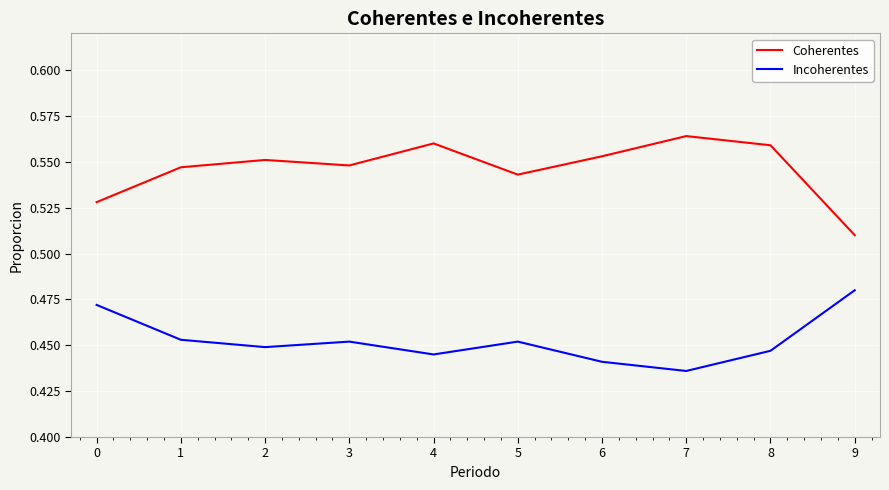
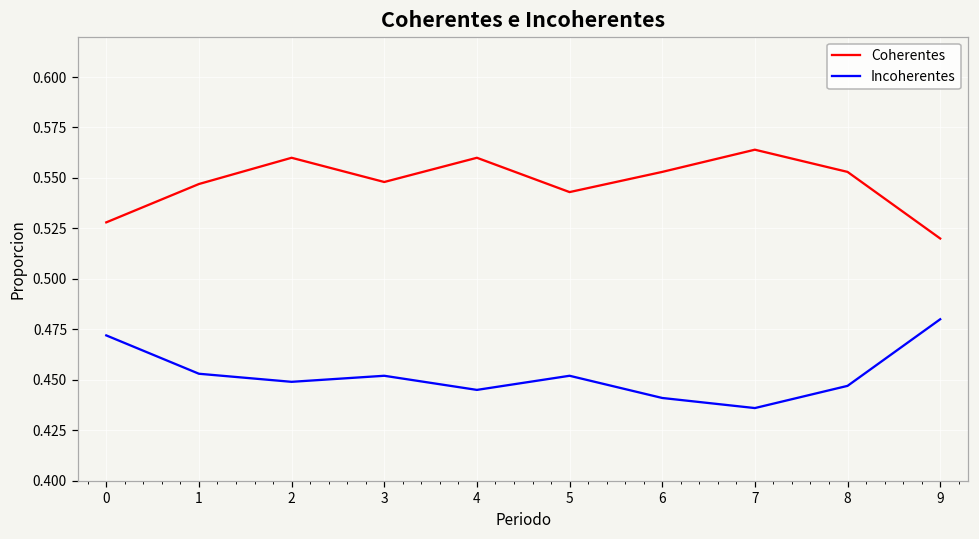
  {
    "Coherentes": {
      "0": 0.528,
      "1": 0.547,
-     "2": 0.551,
+     "2": 0.560,
      "3": 0.548,
      "4": 0.560,
      "5": 0.543,
      "6": 0.553,
      "7": 0.564,
-     "8": 0.559,
-     "9": 0.51
+     "8": 0.553,
+     "9": 0.52
    },
    "Incoherentes": {
      "0": 0.472,
      "1": 0.453,
      "2": 0.449,
      "3": 0.452,
      "4": 0.445,
      "5": 0.452,
      "6": 0.441,
      "7": 0.436,
      "8": 0.447,
      "9": 0.480
    }
  }
